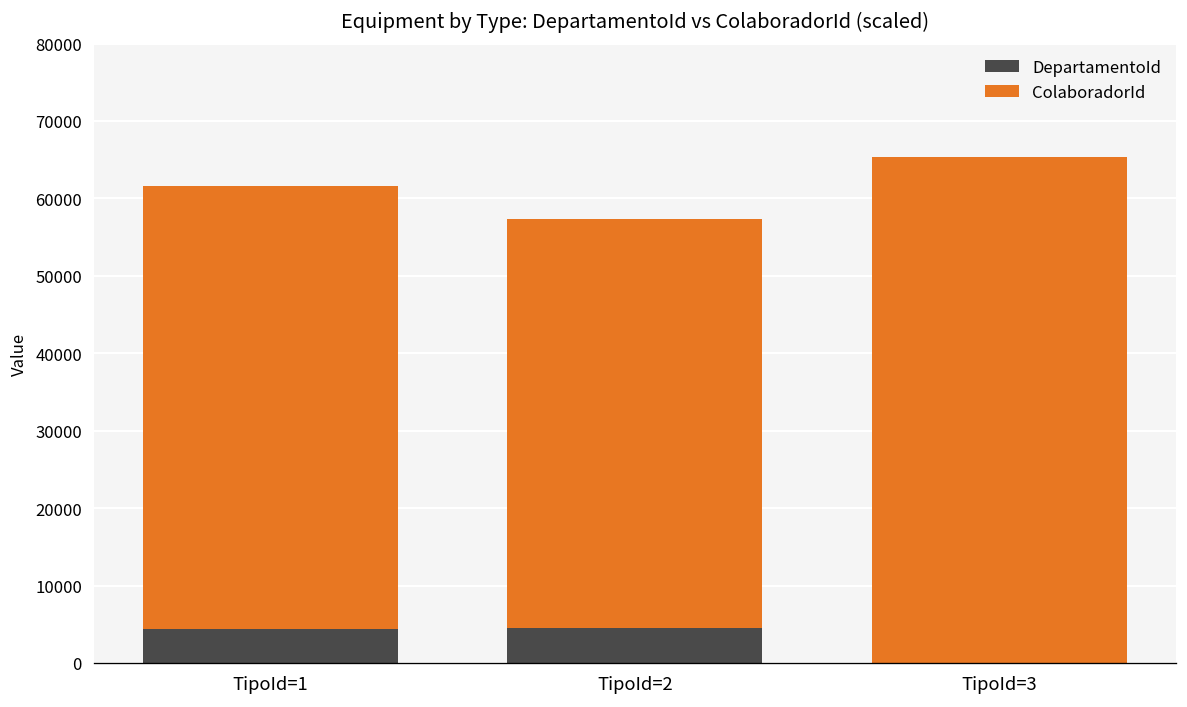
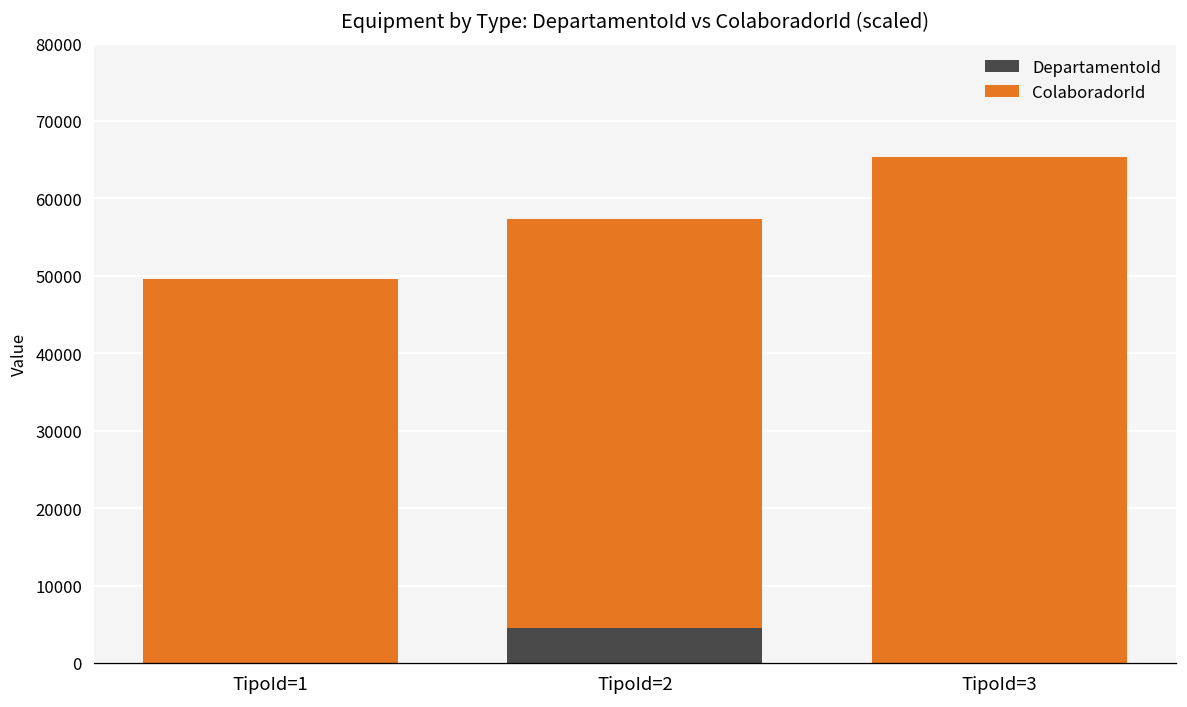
  {
    "DepartamentoId": {
-     "TipoId=1": 4000,
+     "TipoId=1": 0,
      "TipoId=2": 5000
    },
    "ColaboradorId": {
-     "TipoId=1": 57000,
+     "TipoId=1": 50000,
      "TipoId=2": 53000,
      "TipoId=3": 65000
    }
  }
